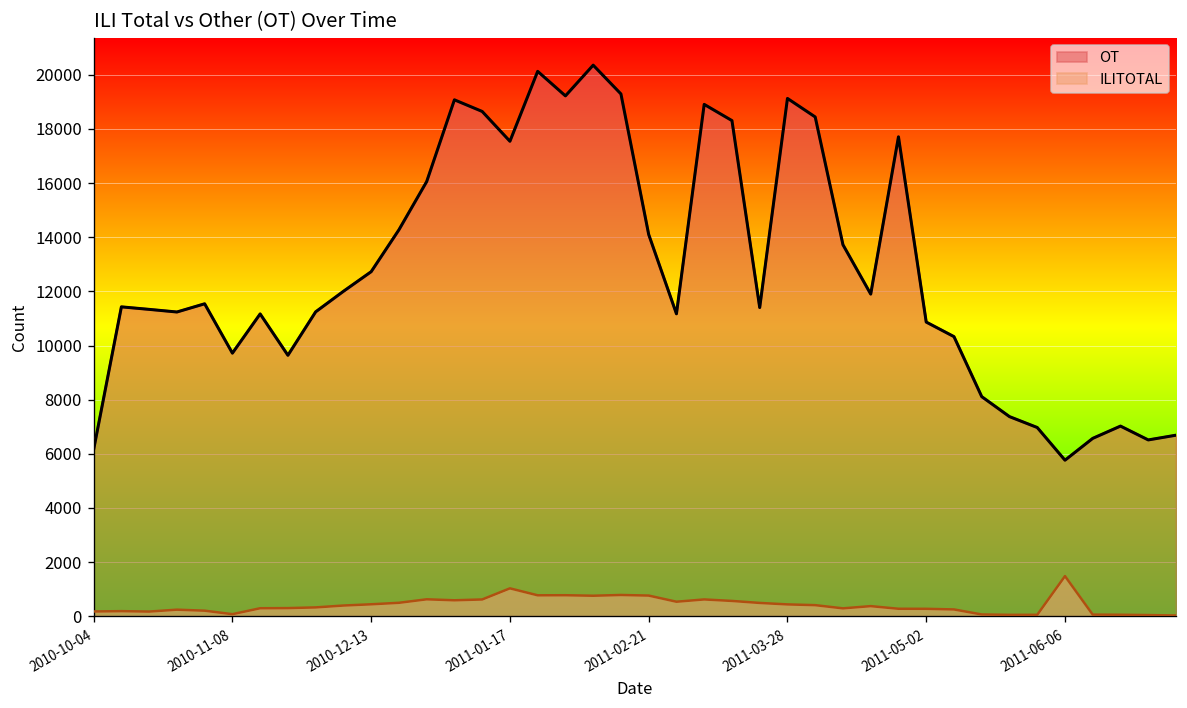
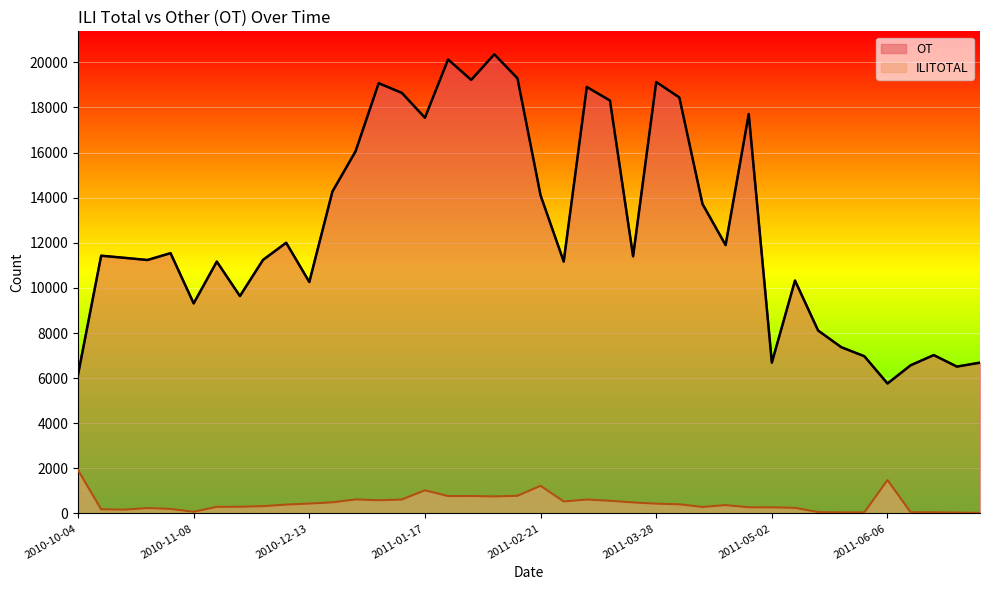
  {
    "OT": {
      "2010-10-04": 6200,
-     "2010-11-08": 9700,
-     "2010-12-13": 12700,
+     "2010-11-08": 9300,
+     "2010-12-13": 10300,
      "2011-01-17": 17500,
      "2011-02-21": 14100,
      "2011-03-28": 19100,
-     "2011-05-02": 10900,
+     "2011-05-02": 6700,
      "2011-06-06": 5800
    },
    "ILITOTAL": {
-     "2010-10-04": 200,
+     "2010-10-04": 1900,
      "2010-11-08": 100,
      "2010-12-13": 400,
      "2011-01-17": 1000,
-     "2011-02-21": 800,
+     "2011-02-21": 1200,
      "2011-03-28": 400,
      "2011-05-02": 300,
      "2011-06-06": 1500
    }
  }
